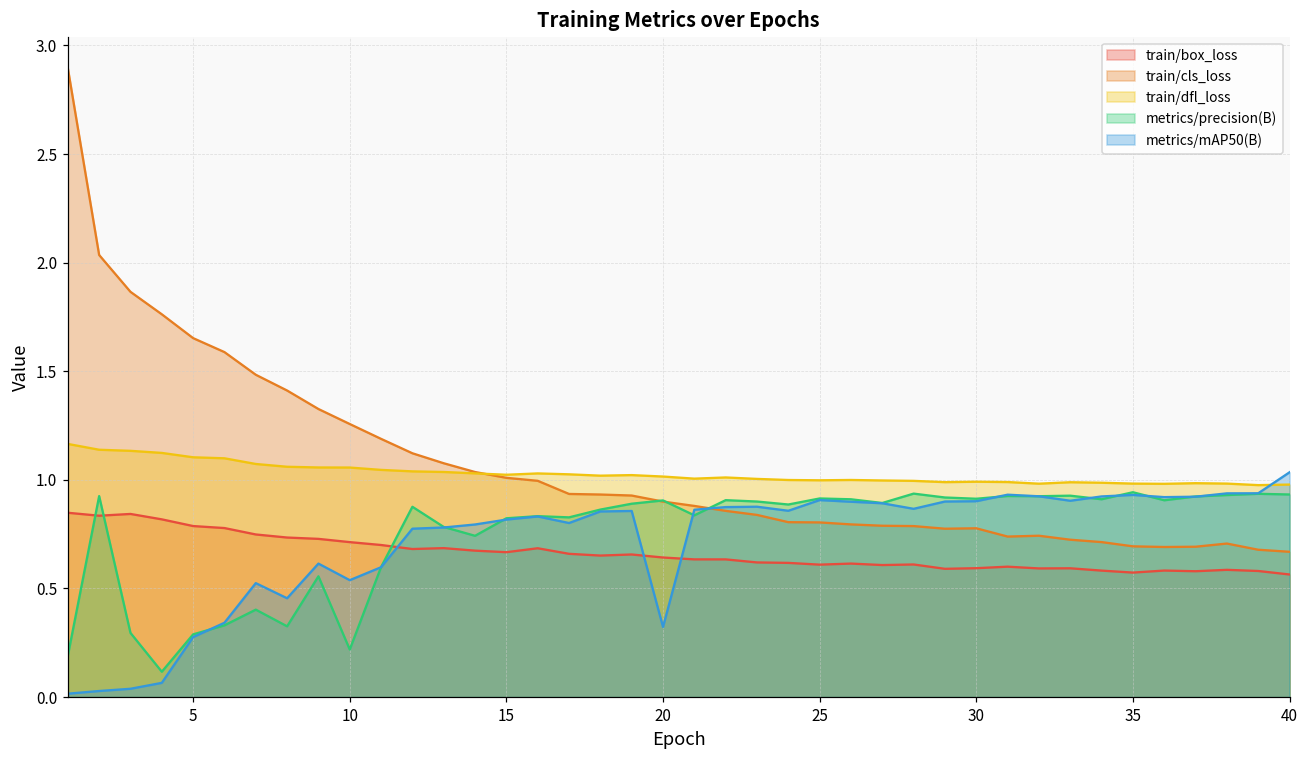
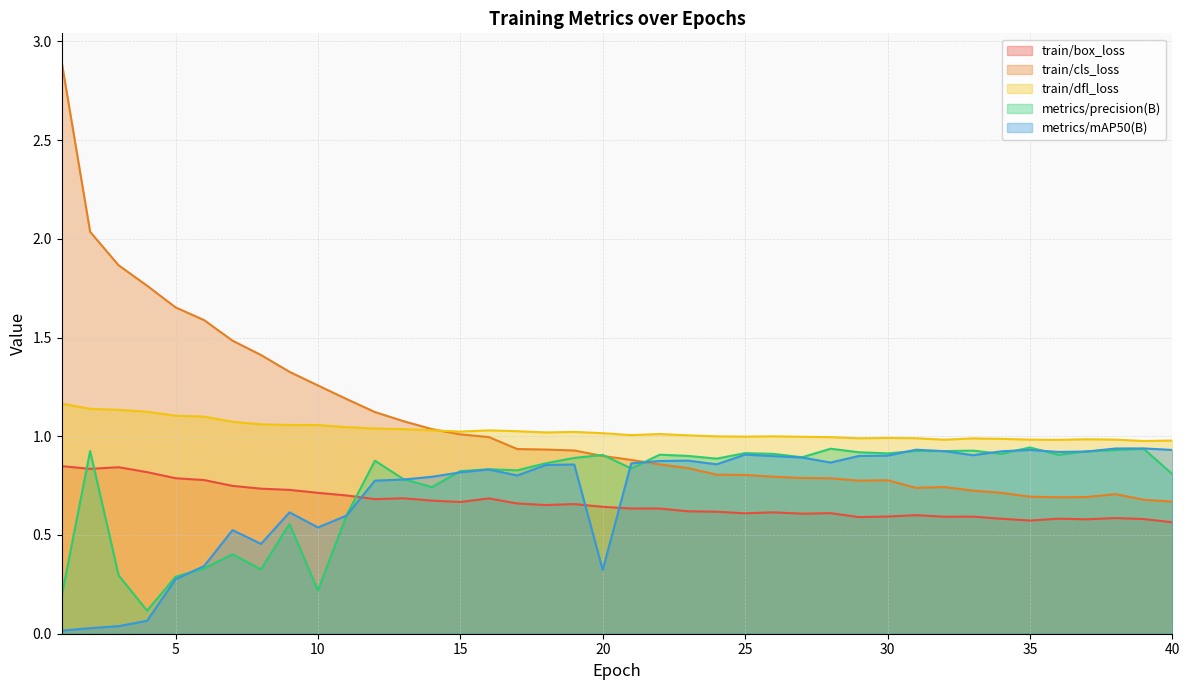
  {
    "metrics/precision(B)": {
      "10": 0.22,
-     "40": 0.93
+     "40": 0.81
    },
    "metrics/mAP50(B)": {
      "10": 0.54,
      "20": 0.32,
-     "40": 1.04
+     "40": 0.93
    }
  }
